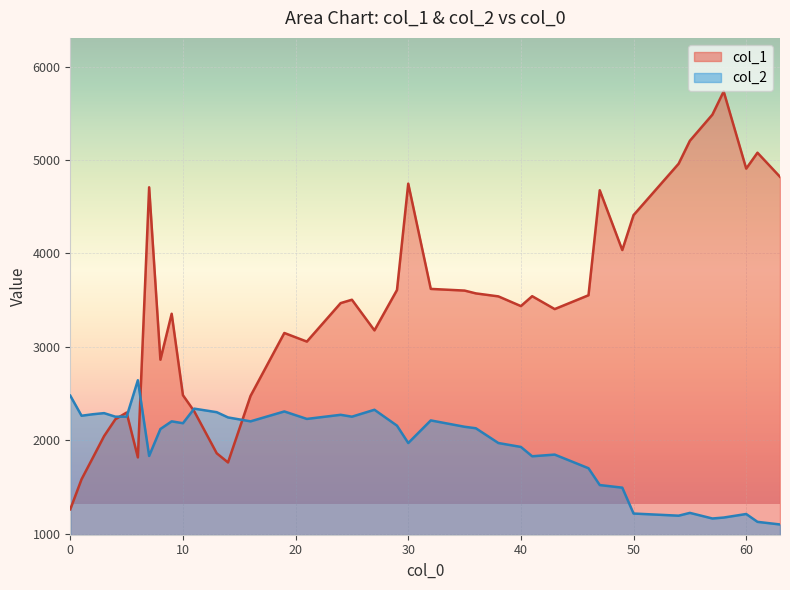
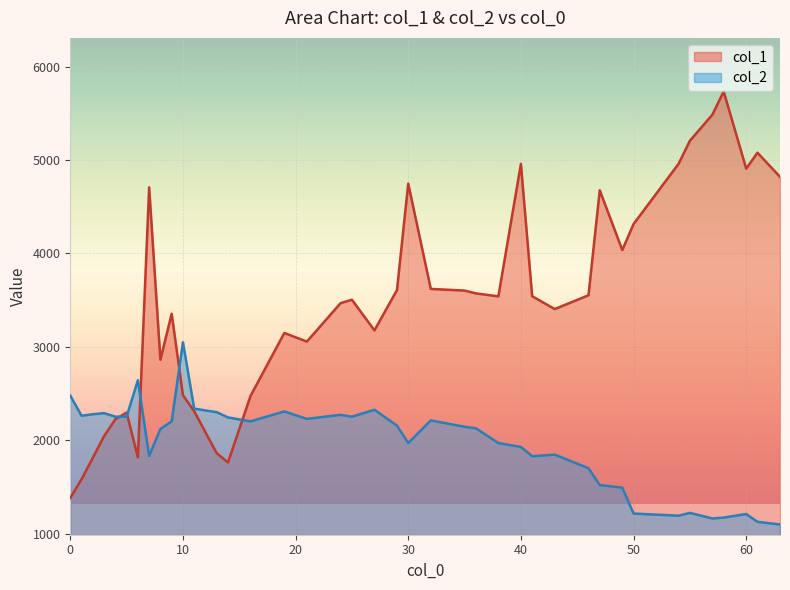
  {
    "col_1": {
-     "0": 1300,
+     "0": 1400,
      "10": 2500,
      "30": 4700,
-     "40": 3400,
-     "50": 4400,
+     "40": 5000,
+     "50": 4300,
      "60": 4900
    },
    "col_2": {
      "0": 2500,
-     "10": 2200,
+     "10": 3000,
      "30": 2000,
      "40": 1900,
      "50": 1200,
      "60": 1200
    }
  }
